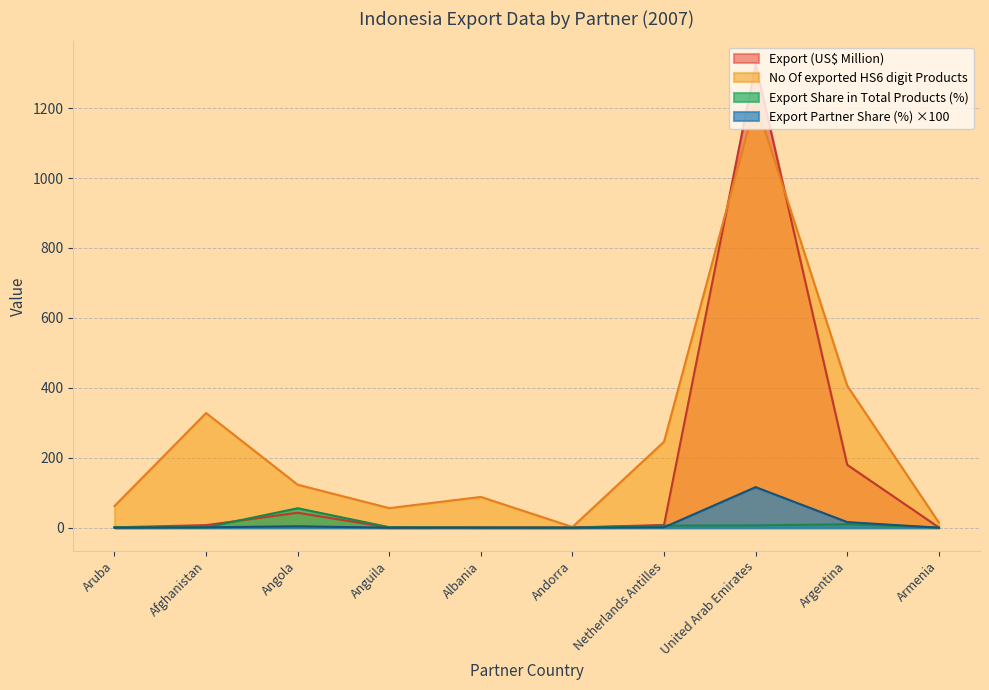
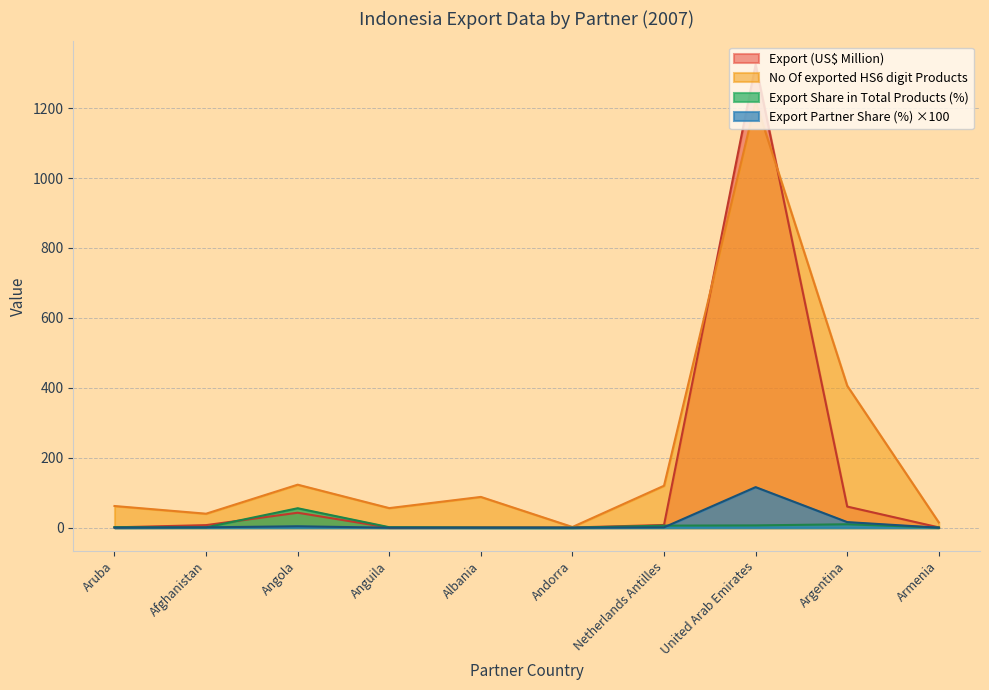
  {
    "Export (US$ Million)": {
      "Angola": 40,
-     "Argentina": 180
+     "Argentina": 60
    },
    "No Of exported HS6 digit Products": {
      "Aruba": 60,
-     "Afghanistan": 330,
+     "Afghanistan": 40,
      "Angola": 120,
      "Anguila": 60,
      "Albania": 90,
-     "Netherlands Antilles": 250,
+     "Netherlands Antilles": 120,
      "Argentina": 410,
      "Armenia": 20
    },
    "Export Share in Total Products (%)": {
      "Angola": 60,
      "United Arab Emirates": 10
    },
    "Export Partner Share (%) ×100": {
      "Angola": 0,
      "United Arab Emirates": 120
    }
  }
